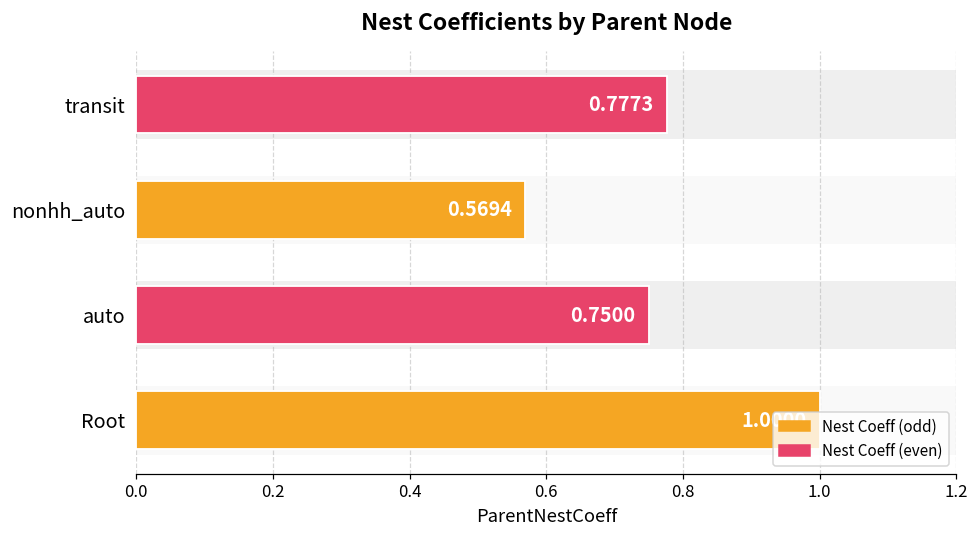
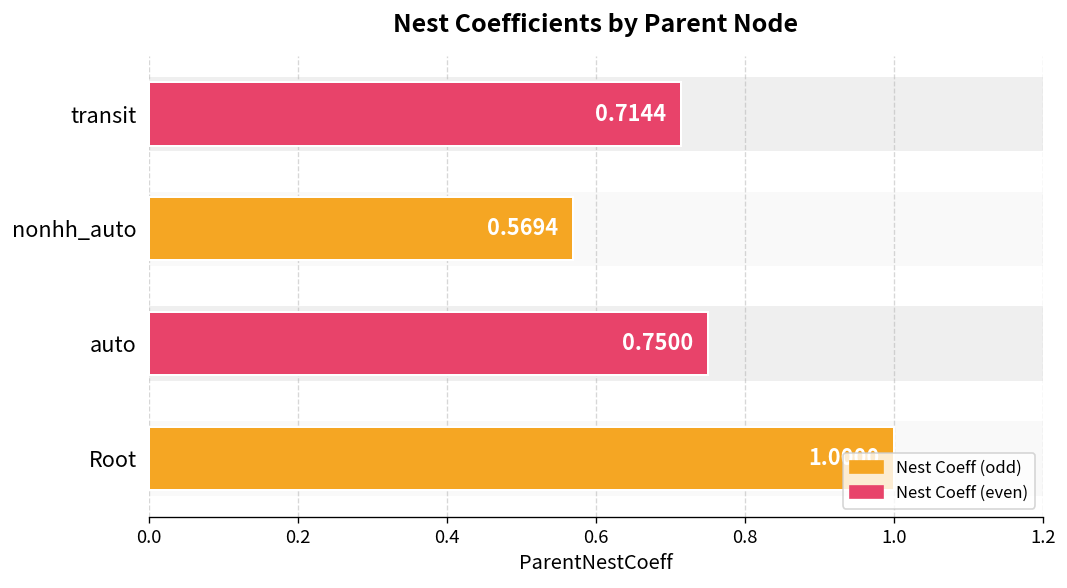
  {
-   "transit": 0.7773,
+   "transit": 0.7144,
    "nonhh_auto": 0.5694,
    "auto": 0.7500
  }
